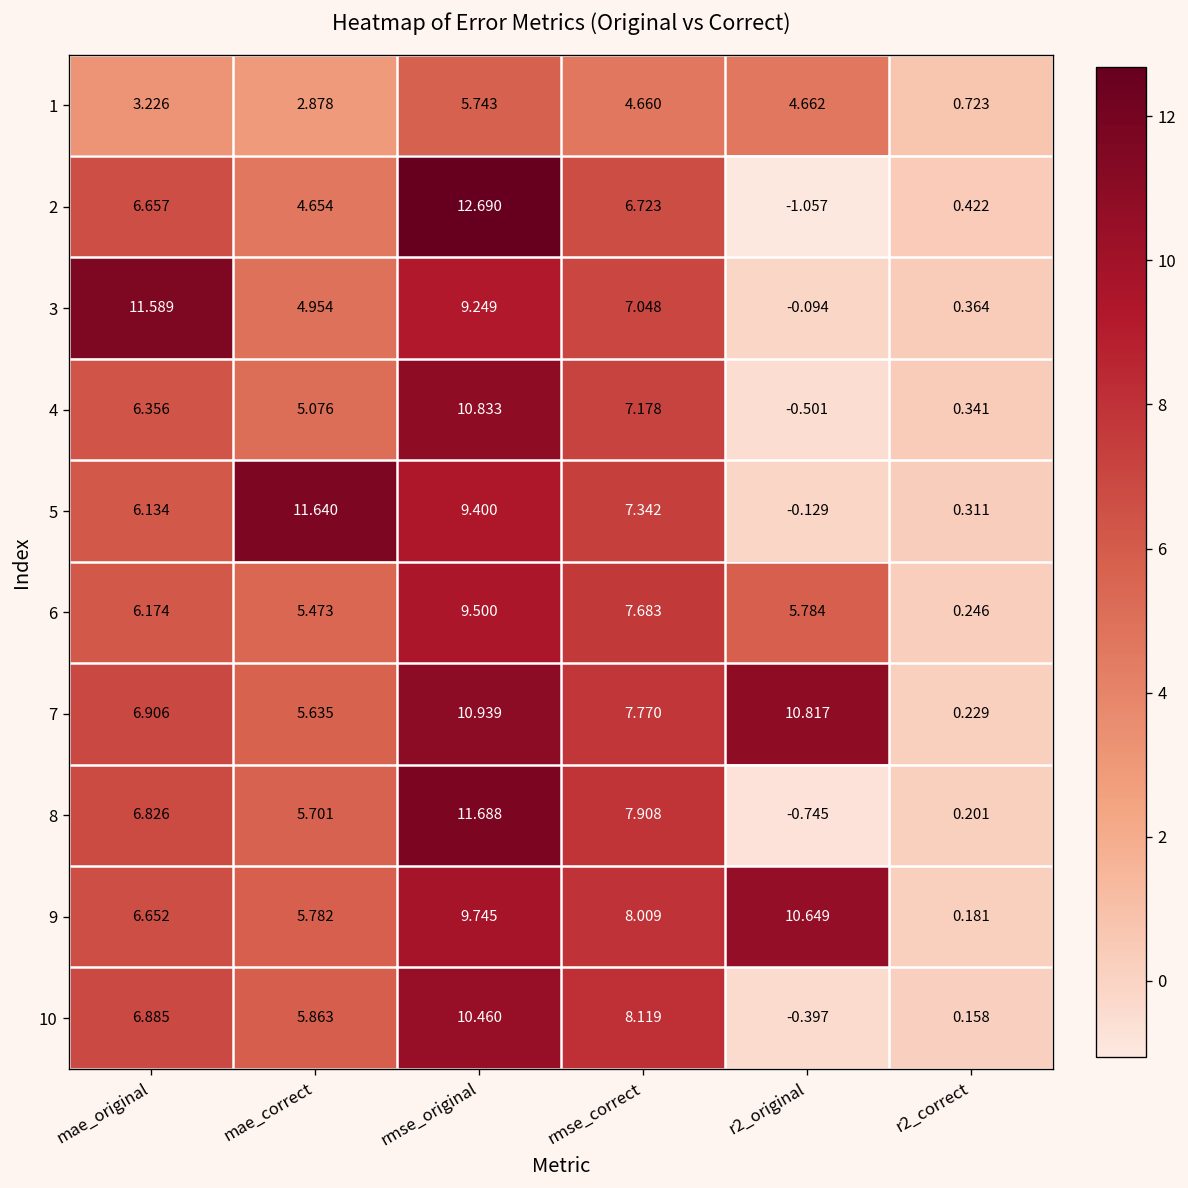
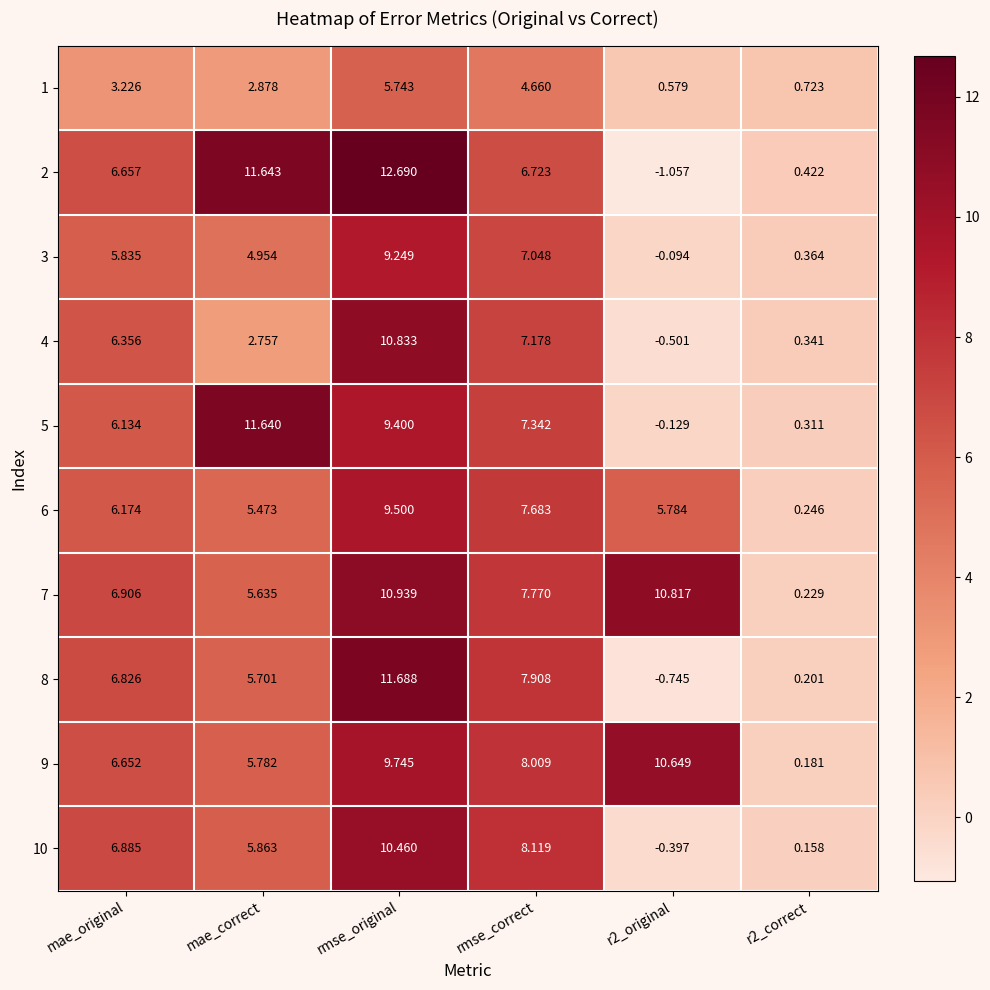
  {
    "1": {
      "mae_original": 3.226,
      "mae_correct": 2.878,
      "rmse_original": 5.743,
      "rmse_correct": 4.660,
-     "r2_original": 4.662,
+     "r2_original": 0.579,
      "r2_correct": 0.723
    },
    "2": {
      "mae_original": 6.657,
-     "mae_correct": 4.654,
+     "mae_correct": 11.643,
      "rmse_original": 12.690,
      "rmse_correct": 6.723,
      "r2_original": -1.057,
      "r2_correct": 0.422
    },
    "3": {
-     "mae_original": 11.589,
+     "mae_original": 5.835,
      "mae_correct": 4.954,
      "rmse_original": 9.249,
      "rmse_correct": 7.048,
      "r2_original": -0.094,
      "r2_correct": 0.364
    },
    "4": {
      "mae_original": 6.356,
-     "mae_correct": 5.076,
+     "mae_correct": 2.757,
      "rmse_original": 10.833,
      "rmse_correct": 7.178,
      "r2_original": -0.501,
      "r2_correct": 0.341
    },
    "5": {
      "mae_original": 6.134,
      "mae_correct": 11.640,
      "rmse_original": 9.400,
      "rmse_correct": 7.342,
      "r2_original": -0.129,
      "r2_correct": 0.311
    },
    "6": {
      "mae_original": 6.174,
      "mae_correct": 5.473,
      "rmse_original": 9.500,
      "rmse_correct": 7.683,
      "r2_original": 5.784,
      "r2_correct": 0.246
    },
    "7": {
      "mae_original": 6.906,
      "mae_correct": 5.635,
      "rmse_original": 10.939,
      "rmse_correct": 7.770,
      "r2_original": 10.817,
      "r2_correct": 0.229
    },
    "8": {
      "mae_original": 6.826,
      "mae_correct": 5.701,
      "rmse_original": 11.688,
      "rmse_correct": 7.908,
      "r2_original": -0.745,
      "r2_correct": 0.201
    },
    "9": {
      "mae_original": 6.652,
      "mae_correct": 5.782,
      "rmse_original": 9.745,
      "rmse_correct": 8.009,
      "r2_original": 10.649,
      "r2_correct": 0.181
    },
    "10": {
      "mae_original": 6.885,
      "mae_correct": 5.863,
      "rmse_original": 10.460,
      "rmse_correct": 8.119,
      "r2_original": -0.397,
      "r2_correct": 0.158
    }
  }
